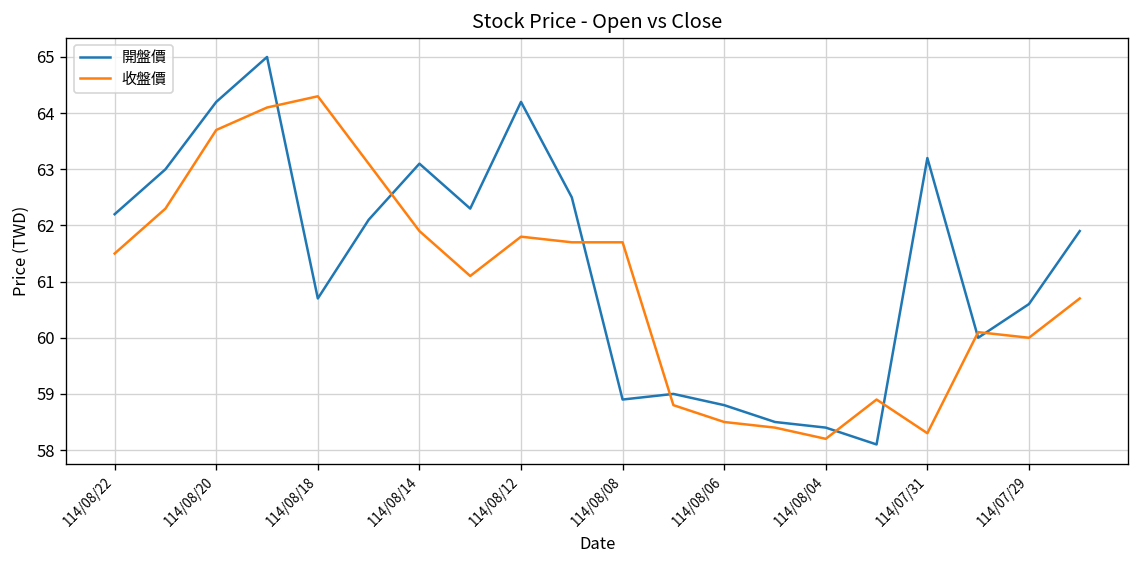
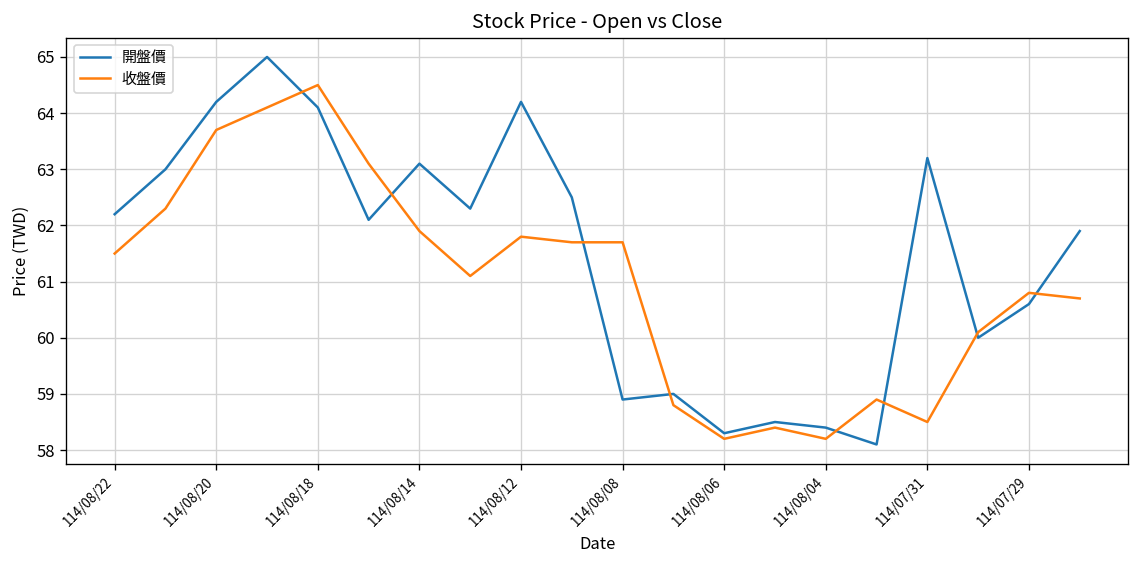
  {
    "開盤價": {
      "114/08/22": 62.2,
      "114/08/20": 64.2,
-     "114/08/18": 60.7,
+     "114/08/18": 64.1,
      "114/08/14": 63.1,
      "114/08/12": 64.2,
      "114/08/08": 58.9,
-     "114/08/06": 58.8,
+     "114/08/06": 58.3,
      "114/08/04": 58.4,
      "114/07/31": 63.2,
      "114/07/29": 60.6
    },
    "收盤價": {
      "114/08/22": 61.5,
      "114/08/20": 63.7,
-     "114/08/18": 64.3,
+     "114/08/18": 64.5,
      "114/08/14": 61.9,
      "114/08/12": 61.8,
      "114/08/08": 61.7,
-     "114/08/06": 58.5,
+     "114/08/06": 58.2,
      "114/08/04": 58.2,
-     "114/07/31": 58.3,
-     "114/07/29": 60.0
+     "114/07/31": 58.5,
+     "114/07/29": 60.8
    }
  }
